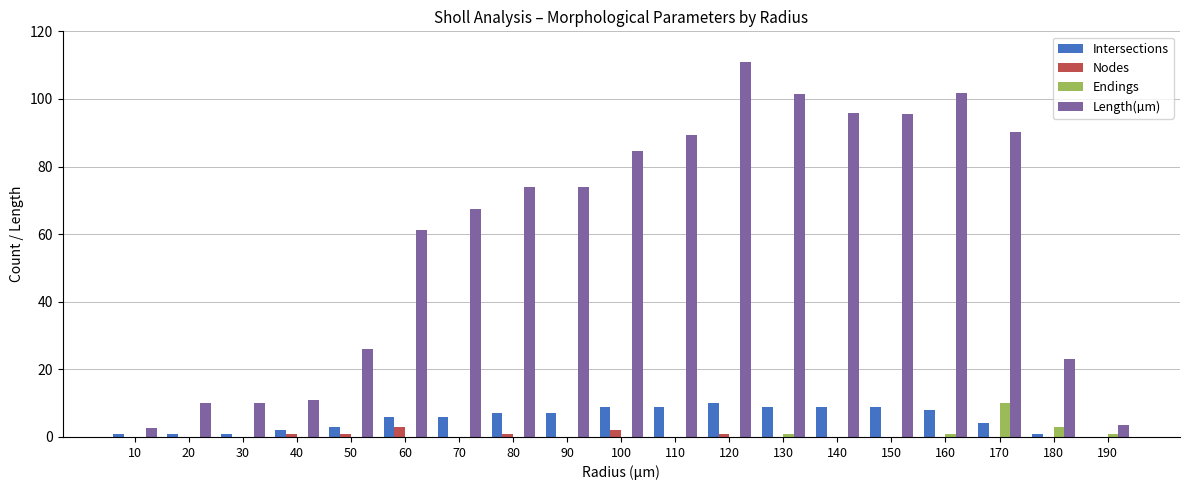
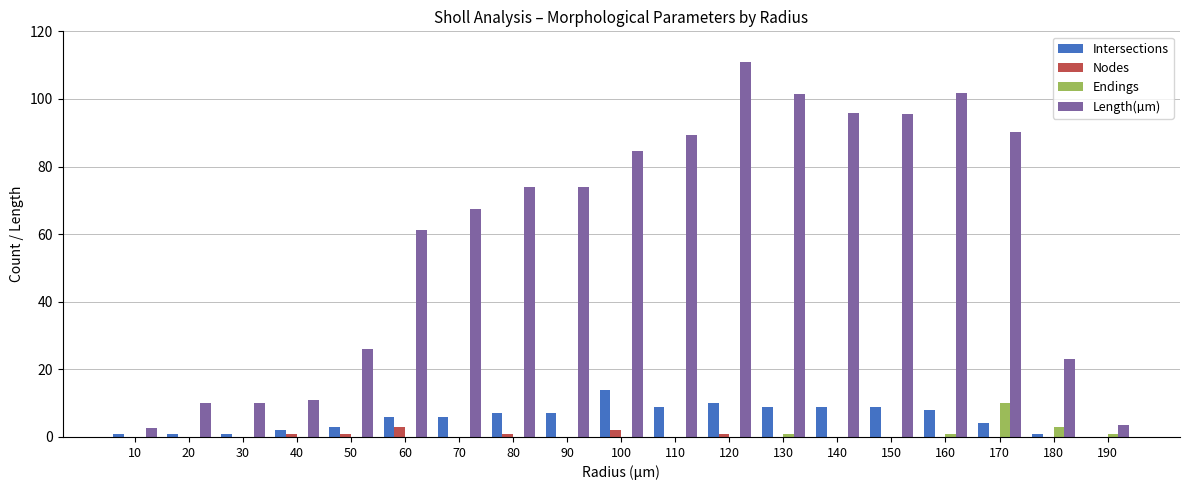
  {
    "Intersections": {
      "10": 1,
      "20": 1,
      "30": 1,
      "40": 2,
      "50": 3,
      "60": 6,
      "70": 6,
      "80": 7,
      "90": 7,
-     "100": 9,
+     "100": 14,
      "110": 9,
      "120": 10,
      "130": 9,
      "140": 9,
      "150": 9,
      "160": 8,
      "170": 4,
      "180": 1,
      "190": 0
    },
    "Nodes": {
      "10": 0,
      "20": 0,
      "30": 0,
      "40": 1,
      "50": 1,
      "60": 3,
      "70": 0,
      "80": 1,
      "90": 0,
      "100": 2,
      "110": 0,
      "120": 1,
      "130": 0,
      "140": 0,
      "150": 0,
      "160": 0,
      "170": 0,
      "180": 0,
      "190": 0
    },
    "Endings": {
      "10": 0,
      "20": 0,
      "30": 0,
      "40": 0,
      "50": 0,
      "60": 0,
      "70": 0,
      "80": 0,
      "90": 0,
      "100": 0,
      "110": 0,
      "120": 0,
      "130": 1,
      "140": 0,
      "150": 0,
      "160": 1,
      "170": 10,
      "180": 3,
      "190": 1
    },
    "Length(µm)": {
      "10": 3,
      "20": 10,
      "30": 10,
      "40": 11,
      "50": 26,
      "60": 61,
      "70": 67,
      "80": 74,
      "90": 74,
      "100": 85,
      "110": 89,
      "120": 111,
      "130": 101,
      "140": 96,
      "150": 96,
      "160": 102,
      "170": 90,
      "180": 23,
      "190": 4
    }
  }
